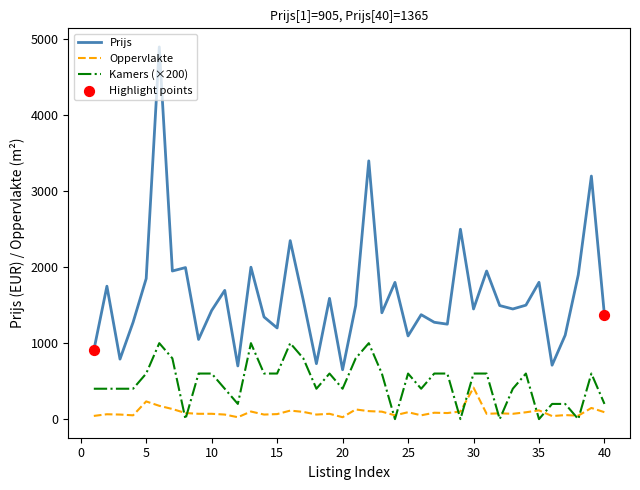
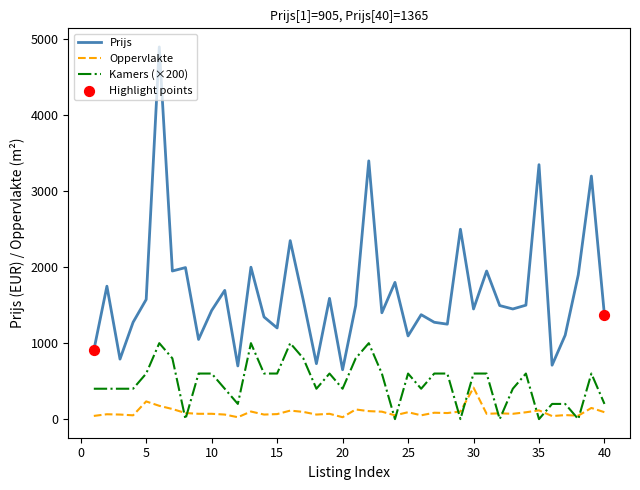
  {
    "Prijs": {
-     "5": 1900,
+     "5": 1600,
      "10": 1400,
      "15": 1200,
      "20": 700,
      "25": 1100,
      "30": 1500,
-     "35": 1800
+     "35": 3400
    },
    "Oppervlakte": {
      "5": 200,
      "10": 100,
      "15": 100,
      "20": 0,
      "25": 100,
      "30": 400,
      "35": 100,
      "40": 100
    },
    "Kamers (×200)": {
      "5": 600,
      "10": 600,
      "15": 600,
      "20": 400,
      "25": 600,
      "30": 600,
      "35": 0,
      "40": 200
    }
  }
